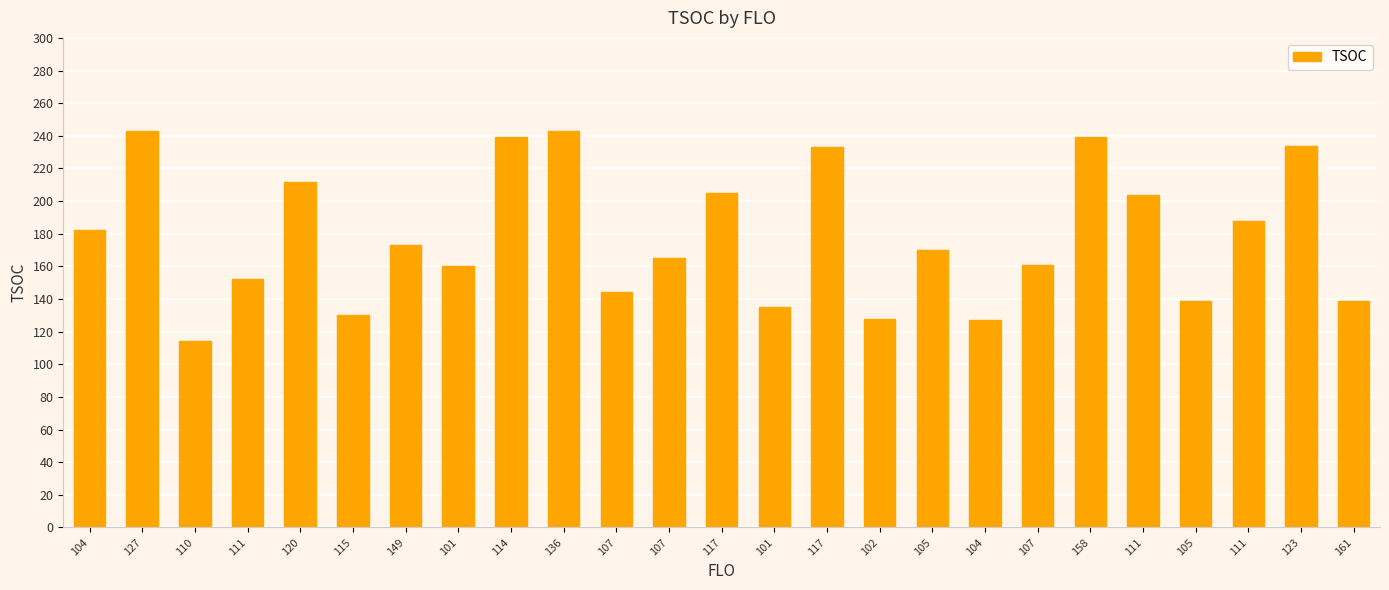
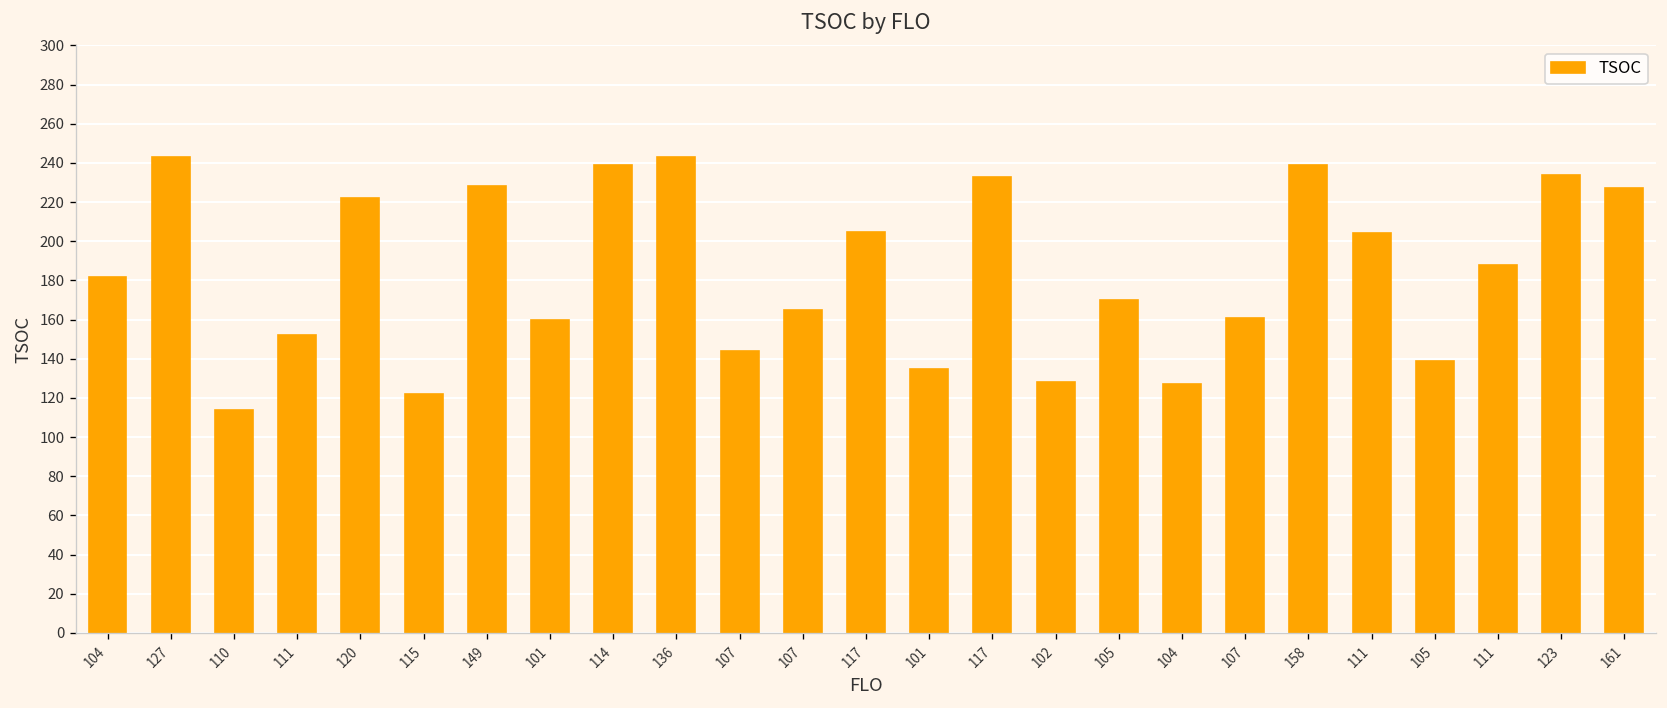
  {
    "127": 243,
    "110": 114,
-   "120": 212,
-   "115": 130,
-   "149": 173,
+   "120": 222,
+   "115": 122,
+   "149": 228,
    "114": 239,
    "136": 243,
    "102": 128,
    "158": 239,
    "123": 234,
-   "161": 139
+   "161": 227
  }
